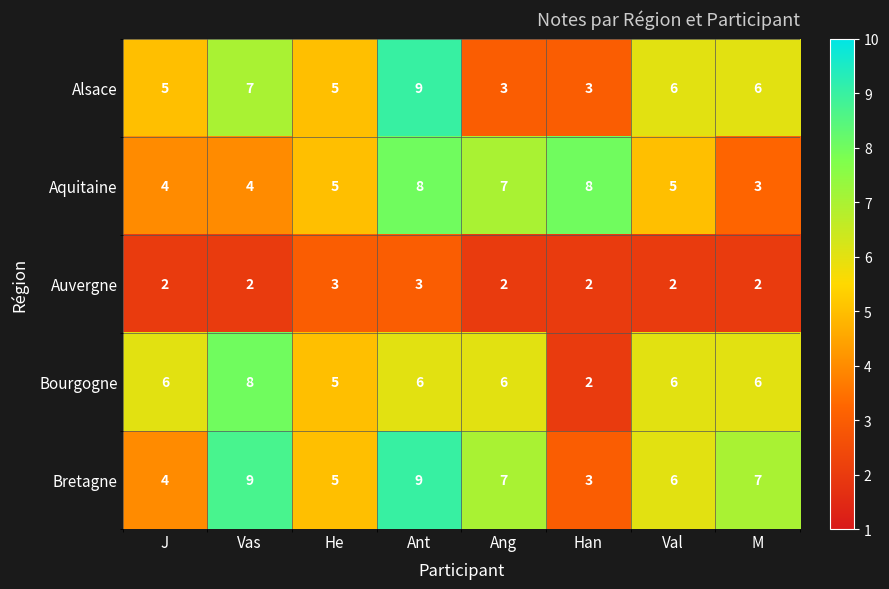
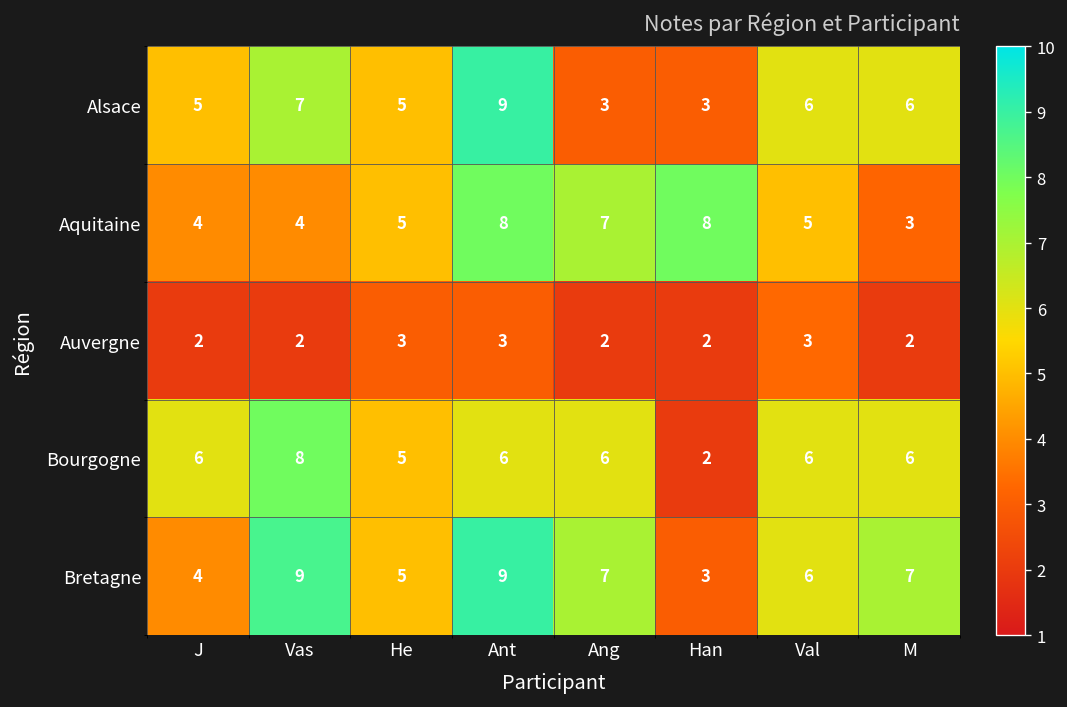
  {
    "Alsace": {
      "J": 5,
      "Vas": 7,
      "He": 5,
      "Ant": 9,
      "Ang": 3,
      "Han": 3,
      "Val": 6,
      "M": 6
    },
    "Aquitaine": {
      "J": 4,
      "Vas": 4,
      "He": 5,
      "Ant": 8,
      "Ang": 7,
      "Han": 8,
      "Val": 5,
      "M": 3
    },
    "Auvergne": {
      "J": 2,
      "Vas": 2,
      "He": 3,
      "Ant": 3,
      "Ang": 2,
      "Han": 2,
-     "Val": 2,
+     "Val": 3,
      "M": 2
    },
    "Bourgogne": {
      "J": 6,
      "Vas": 8,
      "He": 5,
      "Ant": 6,
      "Ang": 6,
      "Han": 2,
      "Val": 6,
      "M": 6
    },
    "Bretagne": {
      "J": 4,
      "Vas": 9,
      "He": 5,
      "Ant": 9,
      "Ang": 7,
      "Han": 3,
      "Val": 6,
      "M": 7
    }
  }
